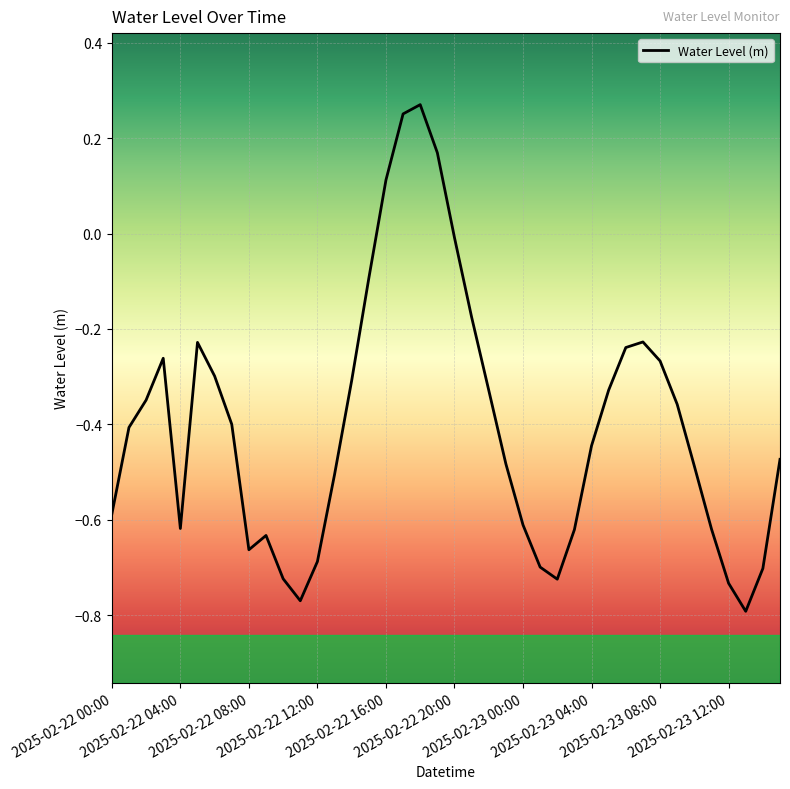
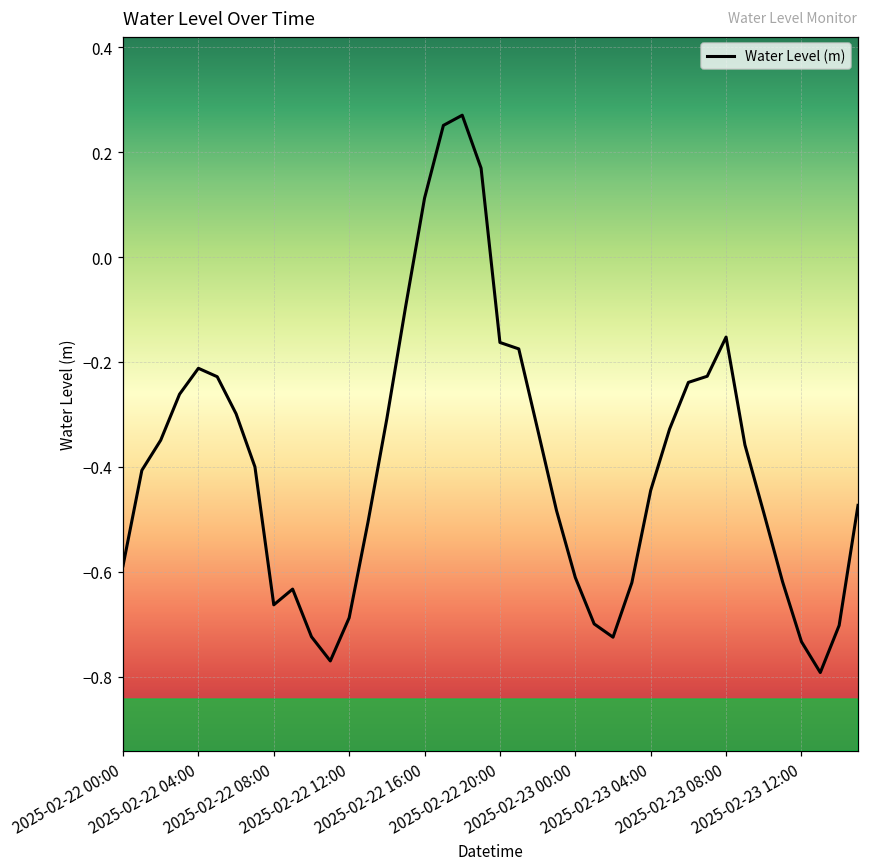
  {
    "2025-02-22 00:00": -0.59,
-   "2025-02-22 04:00": -0.62,
+   "2025-02-22 04:00": -0.21,
    "2025-02-22 08:00": -0.66,
    "2025-02-22 12:00": -0.69,
    "2025-02-22 16:00": 0.11,
-   "2025-02-22 20:00": -0.01,
+   "2025-02-22 20:00": -0.16,
    "2025-02-23 00:00": -0.61,
    "2025-02-23 04:00": -0.44,
-   "2025-02-23 08:00": -0.27,
+   "2025-02-23 08:00": -0.15,
    "2025-02-23 12:00": -0.73
  }
